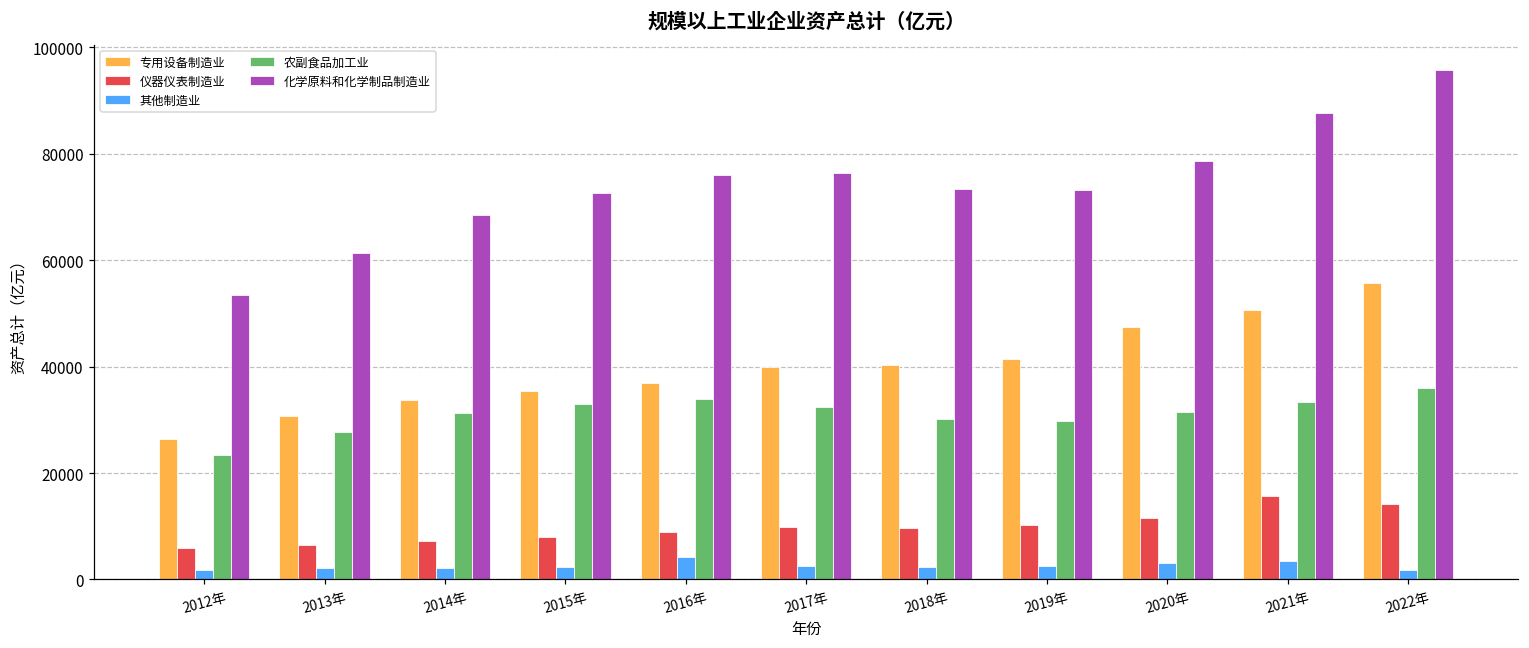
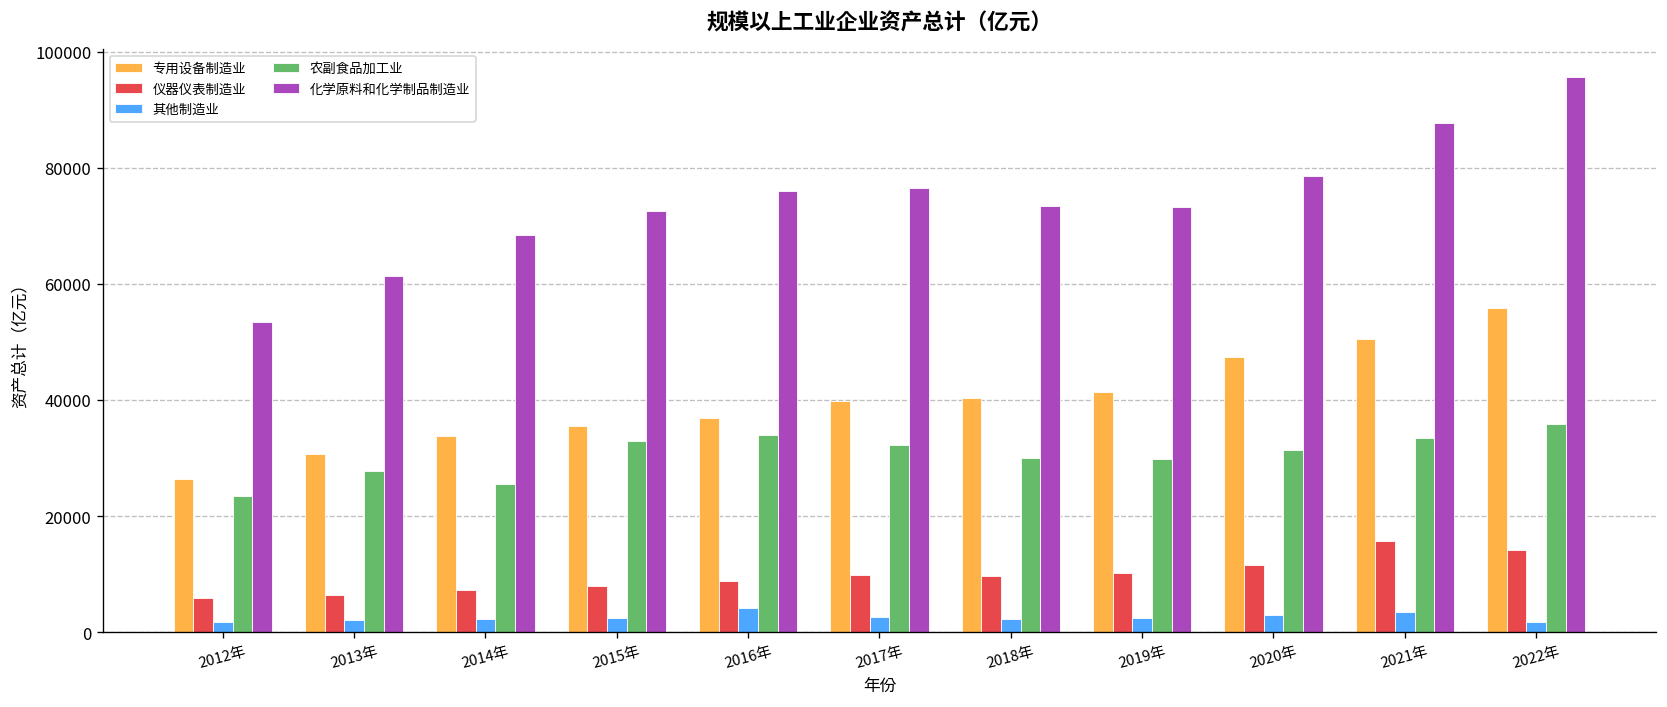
  {
    "专用设备制造业": {
      "2012年": 26000,
      "2013年": 31000,
      "2014年": 34000,
      "2015年": 35000,
      "2016年": 37000,
      "2017年": 40000,
      "2018年": 40000,
      "2019年": 41000,
      "2020年": 47000,
      "2021年": 51000,
      "2022年": 56000
    },
    "仪器仪表制造业": {
      "2012年": 6000,
      "2013年": 6000,
      "2014年": 7000,
      "2015年": 8000,
      "2016年": 9000,
      "2017年": 10000,
      "2018年": 10000,
      "2019年": 10000,
      "2020年": 12000,
      "2021年": 16000,
      "2022年": 14000
    },
    "其他制造业": {
      "2012年": 2000,
      "2013年": 2000,
      "2014年": 2000,
      "2015年": 2000,
      "2016年": 4000,
      "2017年": 3000,
      "2018年": 2000,
      "2019年": 2000,
      "2020年": 3000,
      "2021年": 4000,
      "2022年": 2000
    },
    "农副食品加工业": {
      "2012年": 23000,
      "2013年": 28000,
-     "2014年": 31000,
+     "2014年": 26000,
      "2015年": 33000,
      "2016年": 34000,
      "2017年": 32000,
      "2018年": 30000,
      "2019年": 30000,
      "2020年": 31000,
      "2021年": 33000,
      "2022年": 36000
    },
    "化学原料和化学制品制造业": {
      "2012年": 53000,
      "2013年": 61000,
      "2014年": 68000,
      "2015年": 73000,
      "2016年": 76000,
      "2017年": 76000,
      "2018年": 73000,
      "2019年": 73000,
      "2020年": 79000,
      "2021年": 88000,
      "2022年": 96000
    }
  }
